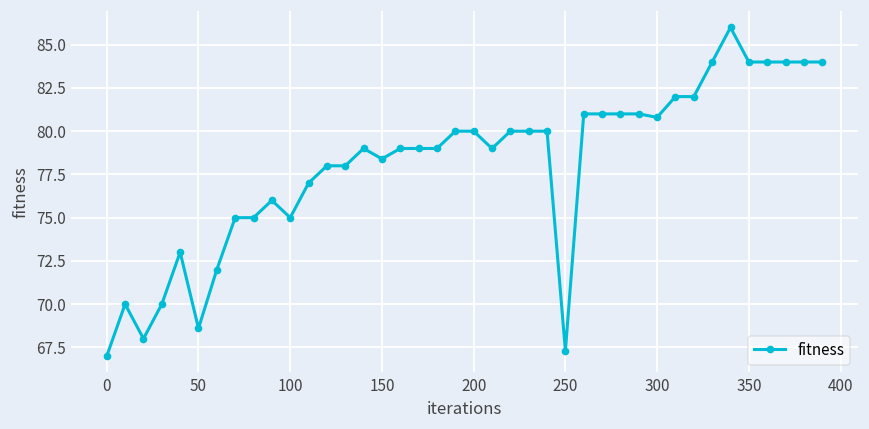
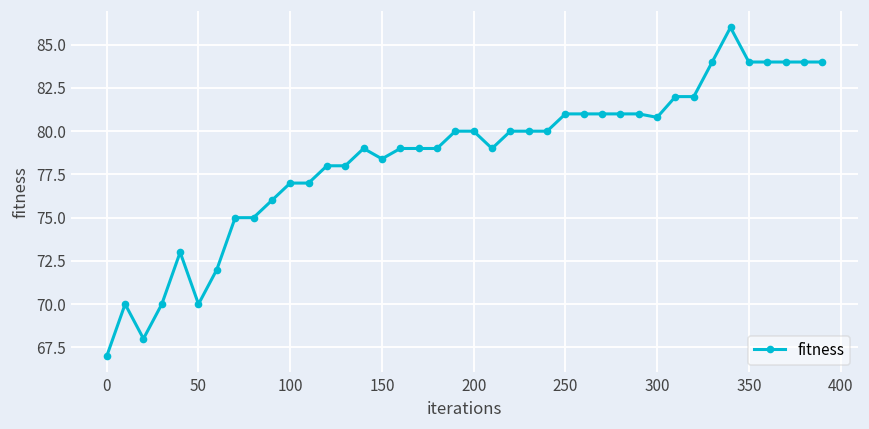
  {
    "0": 67.0,
-   "50": 68.6,
-   "100": 75,
+   "50": 70.0,
+   "100": 77,
    "150": 78.4,
    "200": 80.0,
-   "250": 67.3,
+   "250": 81.0,
    "300": 80.8,
    "350": 84.0
  }
